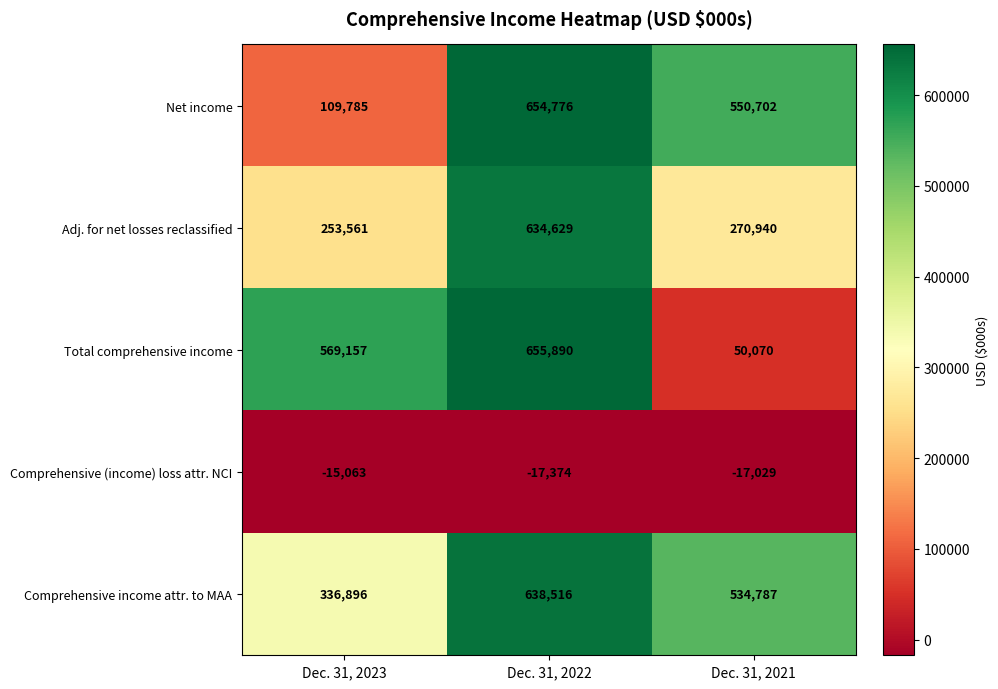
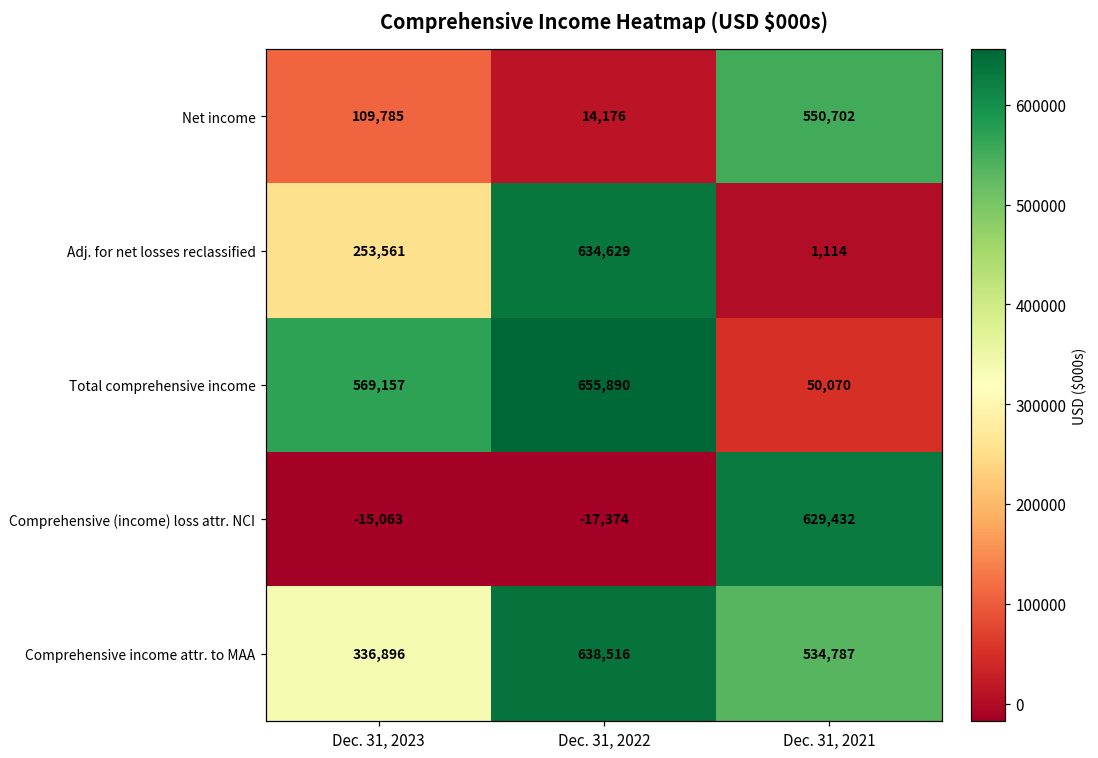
  {
    "Net income": {
      "Dec. 31, 2023": "109,785",
-     "Dec. 31, 2022": "654,776",
+     "Dec. 31, 2022": "14,176",
      "Dec. 31, 2021": "550,702"
    },
    "Adj. for net losses reclassified": {
      "Dec. 31, 2023": "253,561",
      "Dec. 31, 2022": "634,629",
-     "Dec. 31, 2021": "270,940"
+     "Dec. 31, 2021": "1,114"
    },
    "Total comprehensive income": {
      "Dec. 31, 2023": "569,157",
      "Dec. 31, 2022": "655,890",
      "Dec. 31, 2021": "50,070"
    },
    "Comprehensive (income) loss attr. NCI": {
      "Dec. 31, 2023": "-15,063",
      "Dec. 31, 2022": "-17,374",
-     "Dec. 31, 2021": "-17,029"
+     "Dec. 31, 2021": "629,432"
    },
    "Comprehensive income attr. to MAA": {
      "Dec. 31, 2023": "336,896",
      "Dec. 31, 2022": "638,516",
      "Dec. 31, 2021": "534,787"
    }
  }
